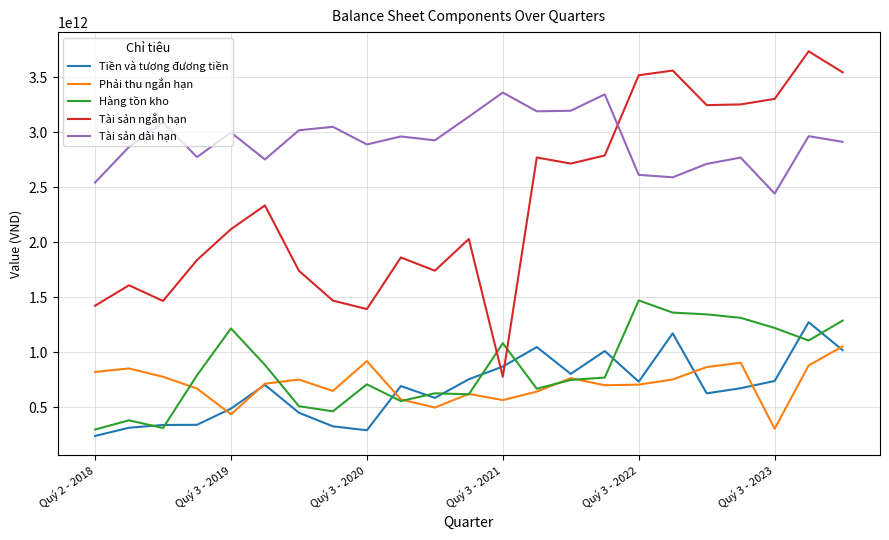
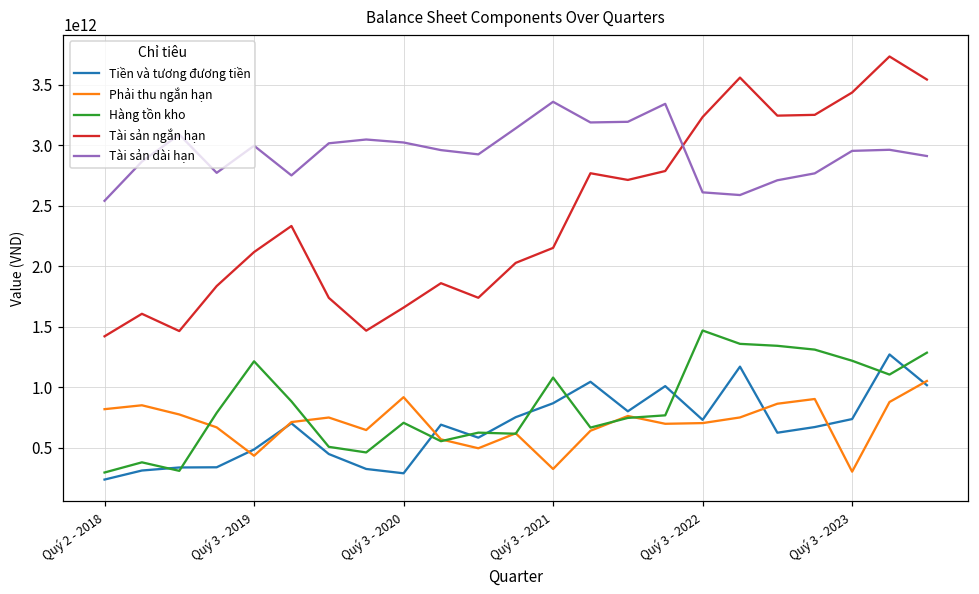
  {
    "Tiền và tương đương tiền": {
      "Quý 2 - 2018": 240000000000,
      "Quý 3 - 2019": 490000000000,
      "Quý 3 - 2020": 290000000000,
      "Quý 3 - 2021": 870000000000,
      "Quý 3 - 2022": 730000000000,
      "Quý 3 - 2023": 740000000000
    },
    "Phải thu ngắn hạn": {
      "Quý 2 - 2018": 820000000000,
      "Quý 3 - 2019": 430000000000,
      "Quý 3 - 2020": 920000000000,
-     "Quý 3 - 2021": 560000000000,
+     "Quý 3 - 2021": 330000000000,
      "Quý 3 - 2022": 700000000000,
      "Quý 3 - 2023": 300000000000
    },
    "Hàng tồn kho": {
      "Quý 2 - 2018": 300000000000,
      "Quý 3 - 2019": 1220000000000,
      "Quý 3 - 2020": 710000000000,
      "Quý 3 - 2021": 1080000000000,
      "Quý 3 - 2022": 1470000000000,
      "Quý 3 - 2023": 1220000000000
    },
    "Tài sản ngắn hạn": {
      "Quý 2 - 2018": 1420000000000,
      "Quý 3 - 2019": 2120000000000,
-     "Quý 3 - 2020": 1390000000000,
-     "Quý 3 - 2021": 780000000000,
-     "Quý 3 - 2022": 3520000000000,
-     "Quý 3 - 2023": 3300000000000
+     "Quý 3 - 2020": 1660000000000,
+     "Quý 3 - 2021": 2150000000000,
+     "Quý 3 - 2022": 3230000000000,
+     "Quý 3 - 2023": 3440000000000
    },
    "Tài sản dài hạn": {
      "Quý 2 - 2018": 2540000000000,
-     "Quý 3 - 2020": 2890000000000,
+     "Quý 3 - 2020": 3020000000000,
      "Quý 3 - 2021": 3360000000000,
      "Quý 3 - 2022": 2610000000000,
-     "Quý 3 - 2023": 2440000000000
+     "Quý 3 - 2023": 2950000000000
    }
  }
